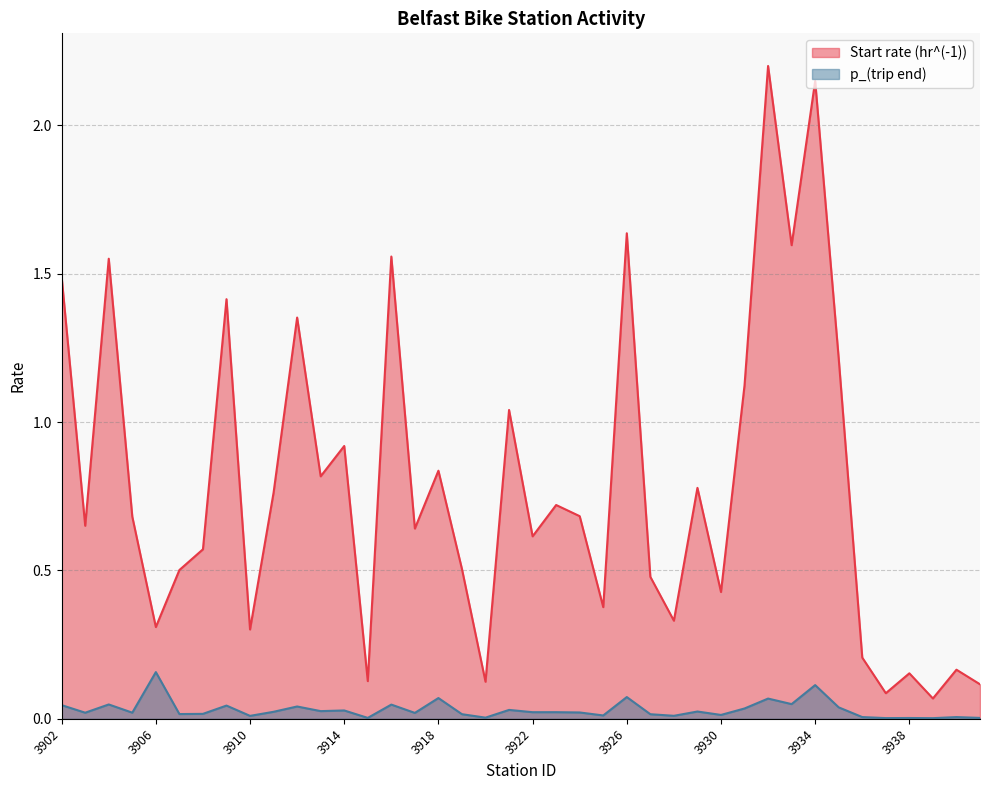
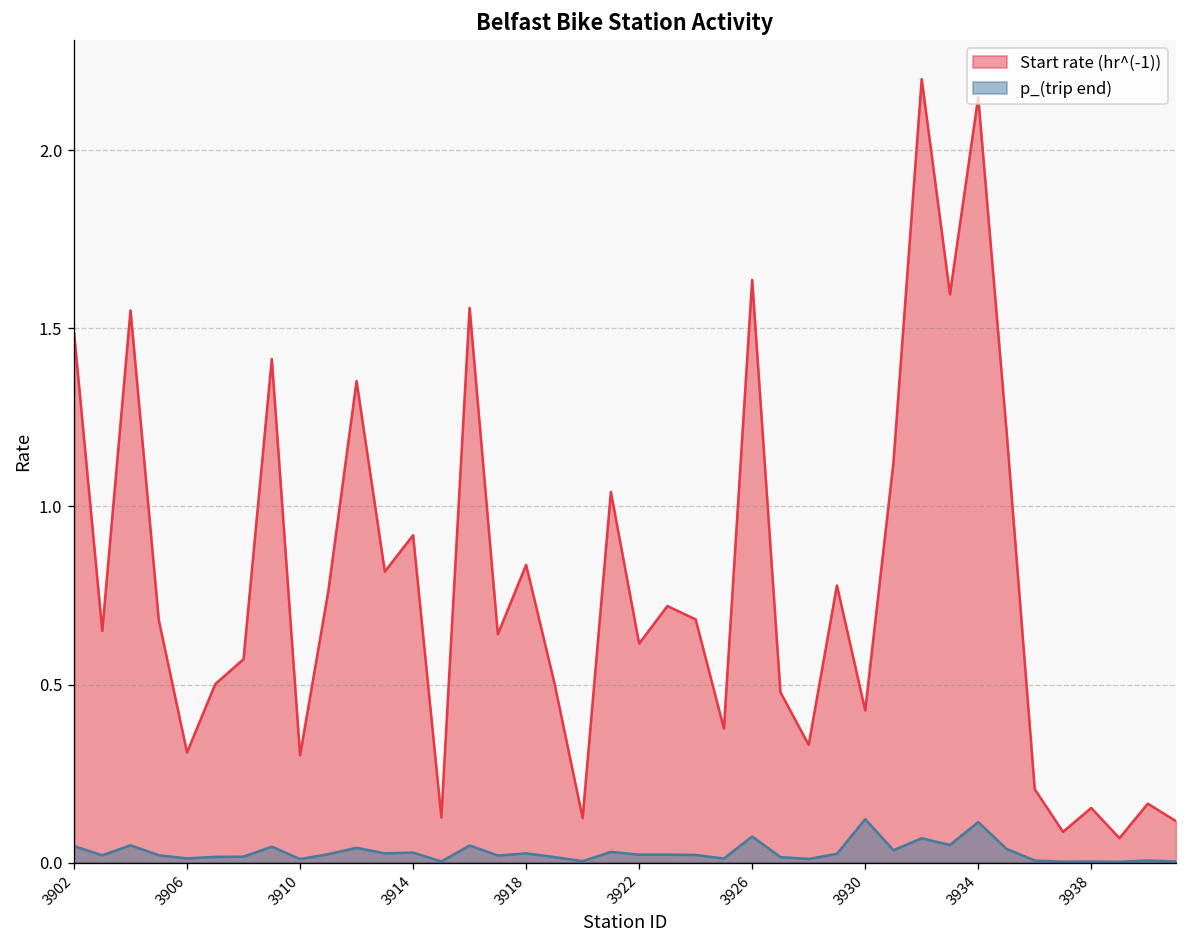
  {
    "Start rate (hr^(-1))": {
      "3902": 1.49,
      "3906": 0.31,
      "3910": 0.30,
      "3914": 0.92,
      "3918": 0.84,
      "3922": 0.61,
      "3926": 1.64,
      "3930": 0.43,
      "3938": 0.15
    },
    "p_(trip end)": {
      "3902": 0.05,
-     "3906": 0.16,
+     "3906": 0.01,
      "3910": 0.01,
      "3914": 0.03,
-     "3918": 0.07,
+     "3918": 0.03,
      "3922": 0.02,
      "3926": 0.07,
-     "3930": 0.01,
+     "3930": 0.12,
      "3934": 0.11,
      "3938": 0.00
    }
  }
